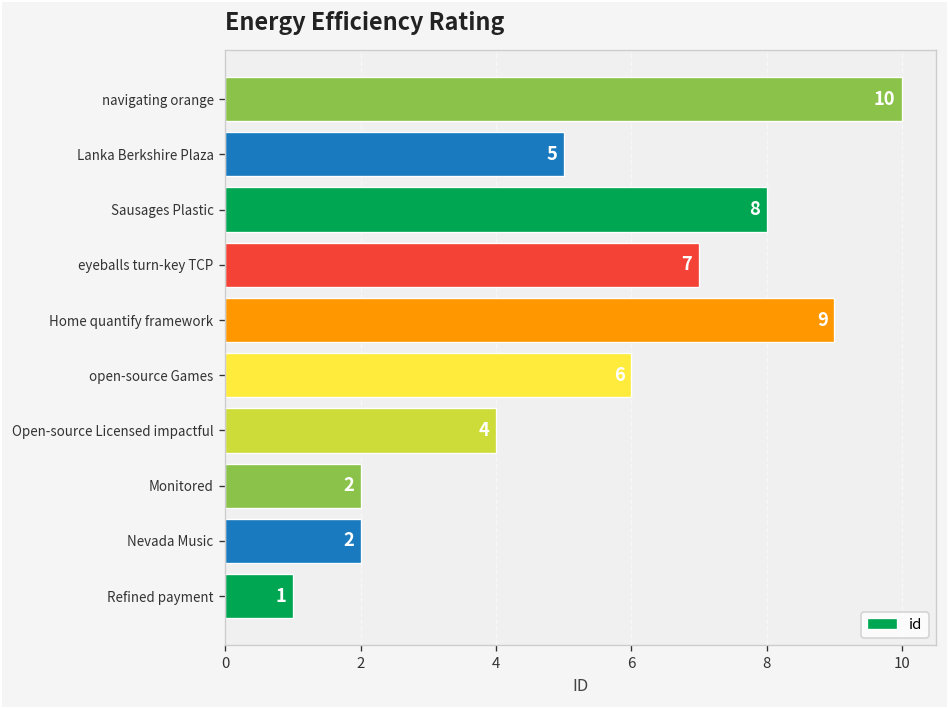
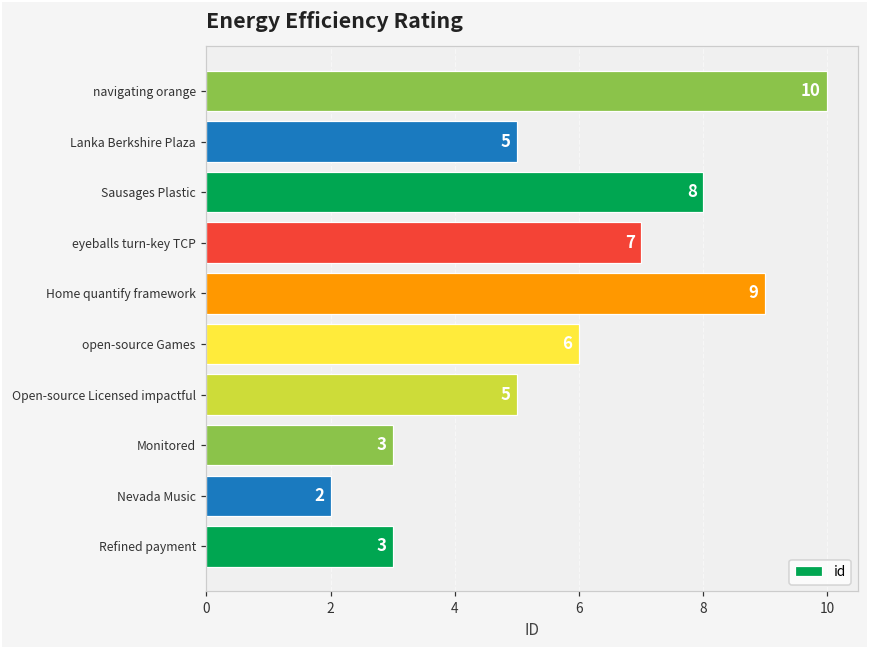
  {
    "navigating orange": 10,
    "Lanka Berkshire Plaza": 5,
    "Sausages Plastic": 8,
    "eyeballs turn-key TCP": 7,
    "Home quantify framework": 9,
    "open-source Games": 6,
-   "Open-source Licensed impactful": 4,
-   "Monitored": 2,
+   "Open-source Licensed impactful": 5,
+   "Monitored": 3,
    "Nevada Music": 2,
-   "Refined payment": 1
+   "Refined payment": 3
  }
